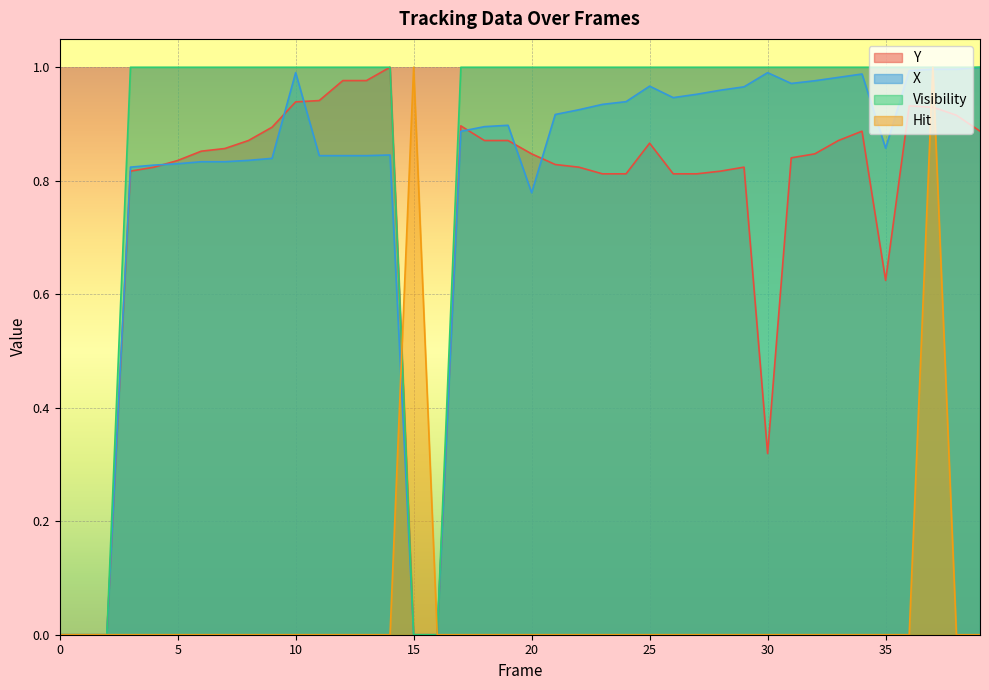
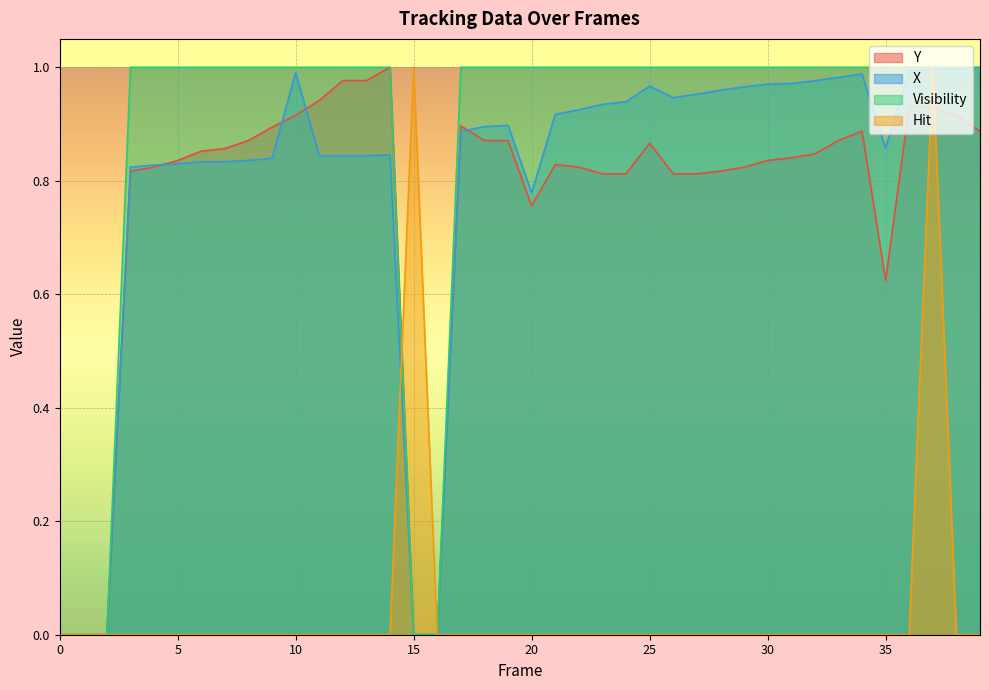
  {
    "Y": {
      "5": 0.84,
-     "10": 0.94,
-     "20": 0.85,
+     "10": 0.92,
+     "20": 0.76,
      "25": 0.87,
-     "30": 0.32,
+     "30": 0.84,
      "35": 0.62
    },
    "X": {
      "5": 0.83,
      "10": 0.99,
      "20": 0.78,
      "25": 0.97,
-     "30": 0.99,
+     "30": 0.97,
      "35": 0.86
    },
    "Visibility": {
      "5": 1.00,
      "10": 1.00,
      "20": 1.00,
      "25": 1.00,
      "30": 1.00
    },
    "Hit": {
      "5": 0.00,
      "10": 0.00,
      "15": 1.00,
      "20": 0.00,
      "25": 0.00,
      "30": 0.00,
      "35": 0.00
    }
  }
